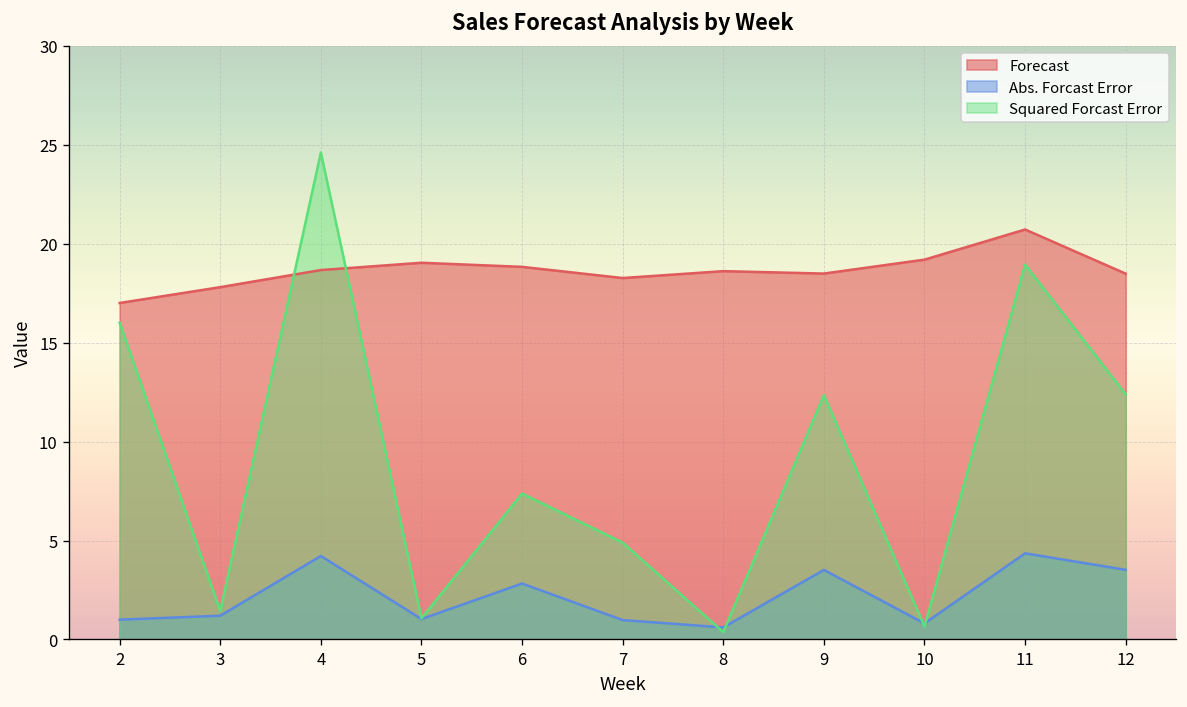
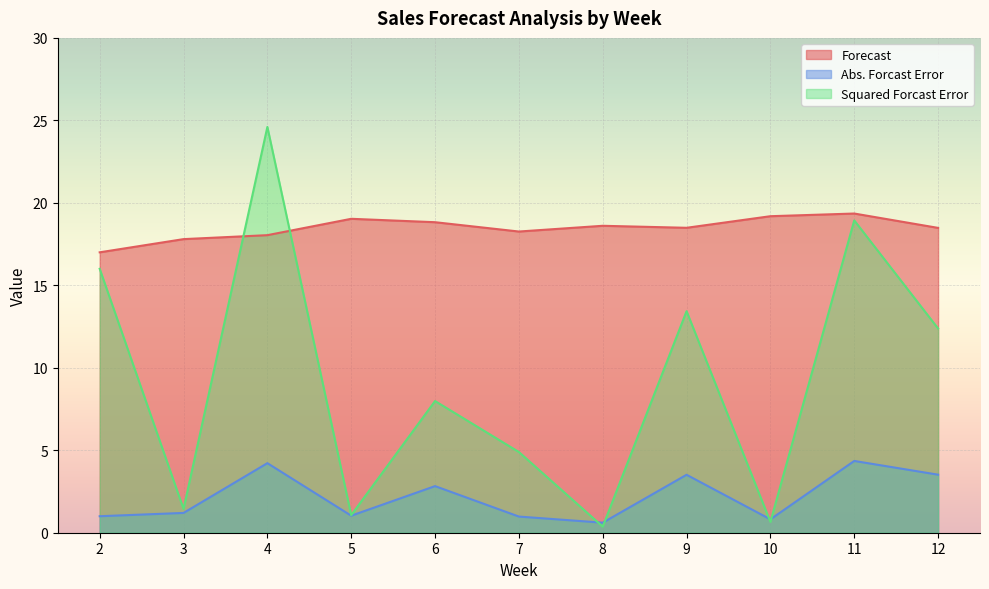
  {
    "Forecast": {
      "2": 17.0,
      "3": 17.8,
-     "4": 18.7,
+     "4": 18.0,
      "5": 19.0,
      "6": 18.8,
      "7": 18.3,
      "8": 18.6,
      "9": 18.5,
      "10": 19.2,
-     "11": 20.7,
+     "11": 19.4,
      "12": 18.5
    },
    "Abs. Forcast Error": {
      "2": 1.0,
      "3": 1.2,
      "4": 4.2,
      "6": 2.8,
      "7": 1.0,
      "8": 0.6,
      "9": 3.5,
      "11": 4.4,
      "12": 3.5
    },
    "Squared Forcast Error": {
      "2": 16.0,
      "3": 1.4,
      "4": 24.6,
-     "6": 7.4,
+     "6": 8.0,
      "7": 4.9,
      "8": 0.4,
-     "9": 12.3,
+     "9": 13.4,
      "11": 18.9,
      "12": 12.4
    }
  }
